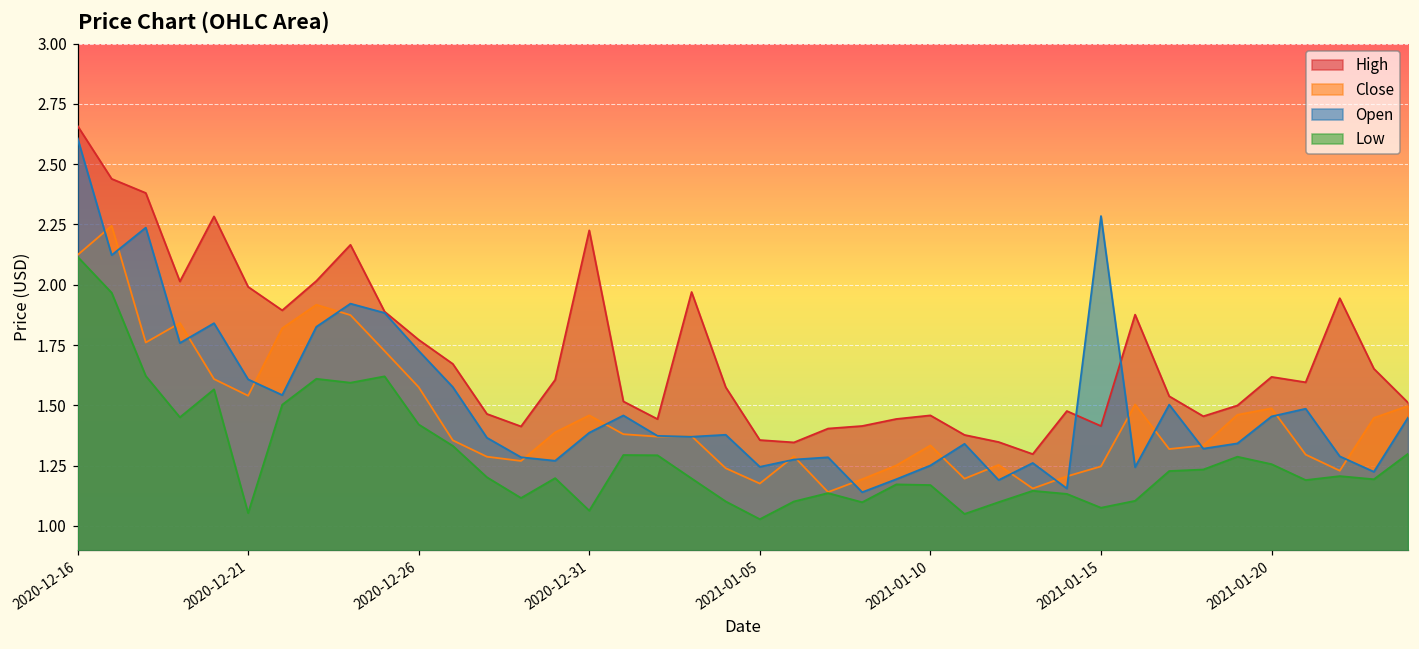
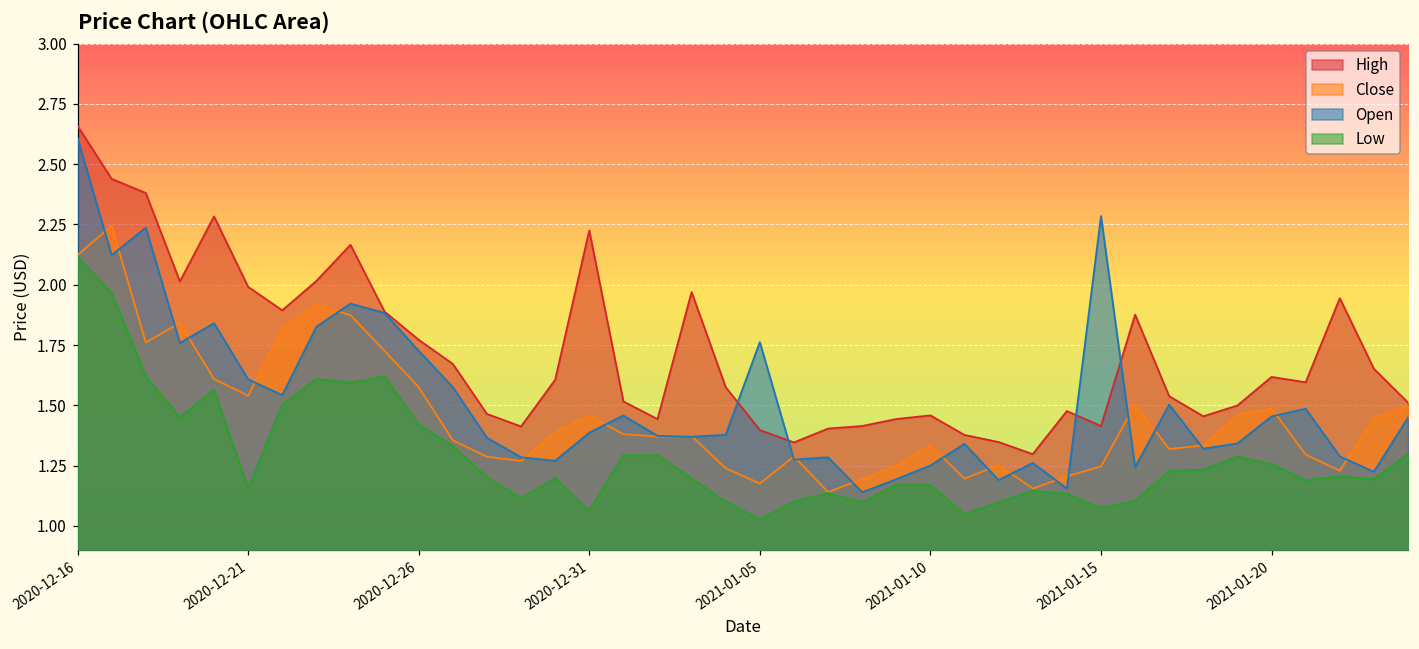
  {
    "High": {
      "2020-12-16": 2.66,
      "2020-12-21": 1.99,
      "2020-12-26": 1.77,
      "2020-12-31": 2.23,
-     "2021-01-05": 1.36,
+     "2021-01-05": 1.40,
      "2021-01-10": 1.46,
      "2021-01-15": 1.41,
      "2021-01-20": 1.62
    },
    "Close": {
      "2020-12-21": 1.54,
      "2020-12-26": 1.58,
      "2020-12-31": 1.46,
      "2021-01-05": 1.18,
      "2021-01-10": 1.33,
      "2021-01-15": 1.25,
      "2021-01-20": 1.49
    },
    "Open": {
      "2020-12-16": 2.61,
      "2020-12-21": 1.61,
      "2020-12-26": 1.73,
      "2020-12-31": 1.39,
-     "2021-01-05": 1.24,
+     "2021-01-05": 1.76,
      "2021-01-10": 1.25,
      "2021-01-15": 2.29,
      "2021-01-20": 1.45
    },
    "Low": {
-     "2020-12-21": 1.05,
+     "2020-12-21": 1.15,
      "2020-12-26": 1.42,
      "2020-12-31": 1.06,
      "2021-01-05": 1.03,
      "2021-01-10": 1.17,
      "2021-01-15": 1.07,
      "2021-01-20": 1.26
    }
  }
